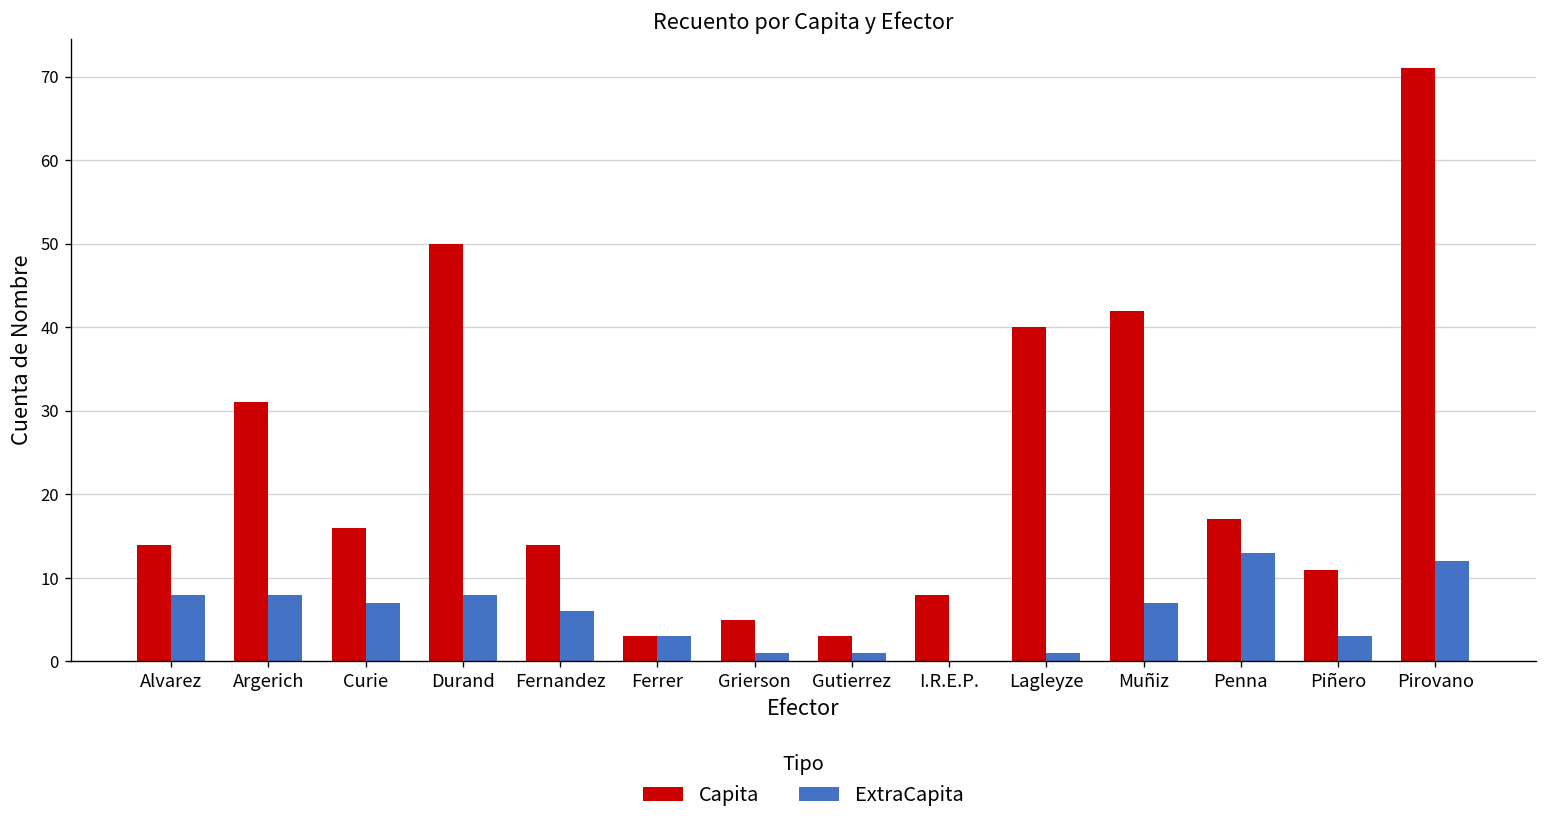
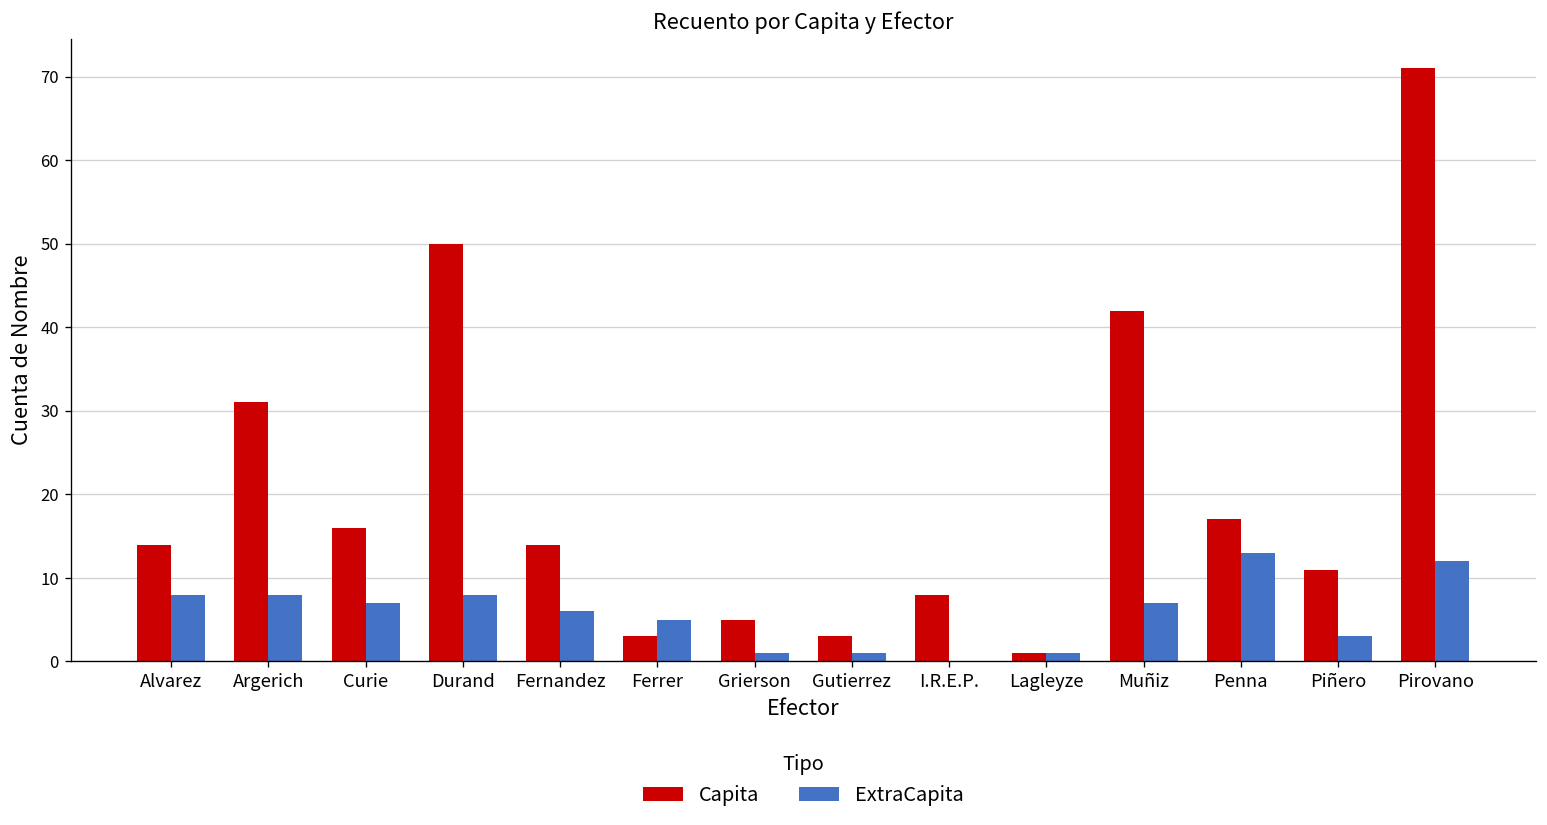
  {
    "Capita": {
      "Alvarez": 14,
      "Argerich": 31,
      "Curie": 16,
      "Durand": 50,
      "Fernandez": 14,
      "Ferrer": 3,
      "Grierson": 5,
      "Gutierrez": 3,
      "I.R.E.P.": 8,
-     "Lagleyze": 40,
+     "Lagleyze": 1,
      "Muñiz": 42,
      "Penna": 17,
      "Piñero": 11,
      "Pirovano": 71
    },
    "ExtraCapita": {
      "Alvarez": 8,
      "Argerich": 8,
      "Curie": 7,
      "Durand": 8,
      "Fernandez": 6,
-     "Ferrer": 3,
+     "Ferrer": 5,
      "Grierson": 1,
      "Gutierrez": 1,
      "I.R.E.P.": 0,
      "Lagleyze": 1,
      "Muñiz": 7,
      "Penna": 13,
      "Piñero": 3,
      "Pirovano": 12
    }
  }
